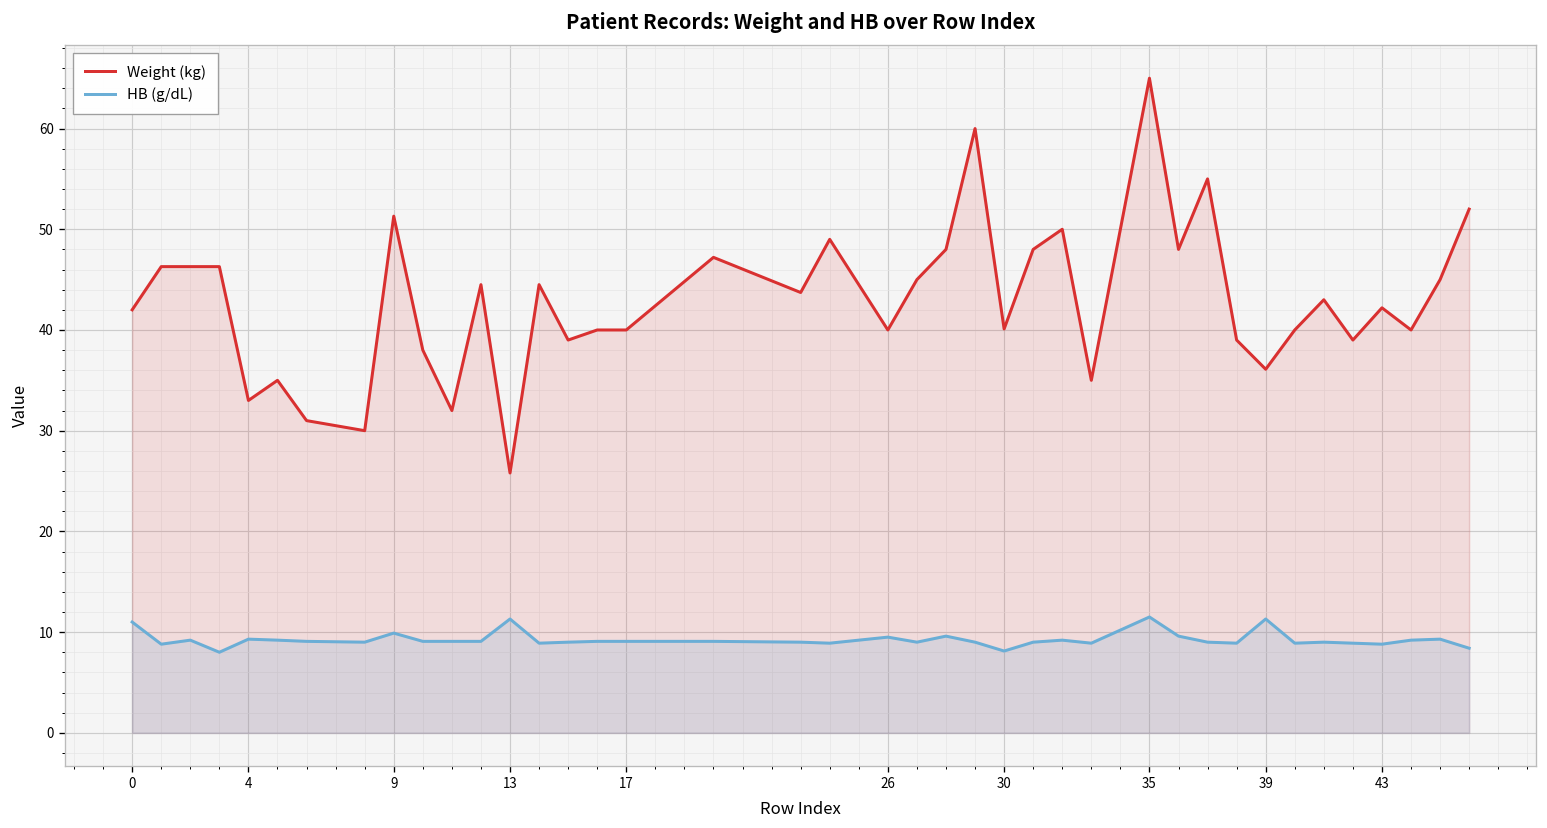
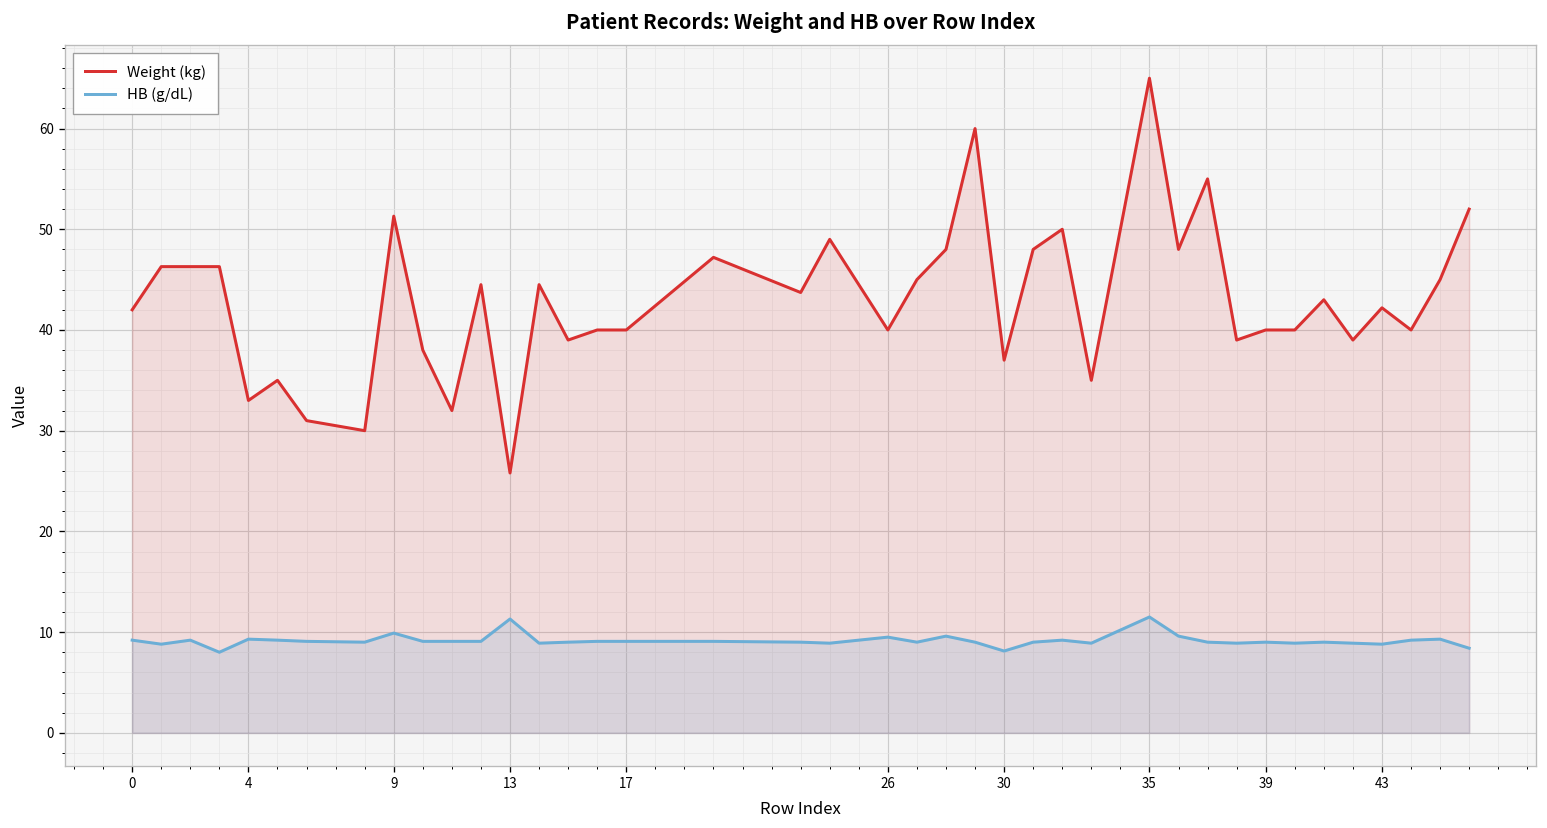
  {
    "Weight (kg)": {
      "0": 42,
      "4": 33,
      "9": 51,
      "13": 26,
      "17": 40,
      "26": 40,
-     "30": 40,
+     "30": 37,
      "35": 65,
-     "39": 36,
+     "39": 40,
      "43": 42
    },
    "HB (g/dL)": {
-     "0": 11,
+     "0": 9,
      "4": 9,
      "9": 10,
      "13": 11,
      "17": 9,
      "26": 10,
      "30": 8,
      "35": 12,
-     "39": 11,
+     "39": 9,
      "43": 9
    }
  }
